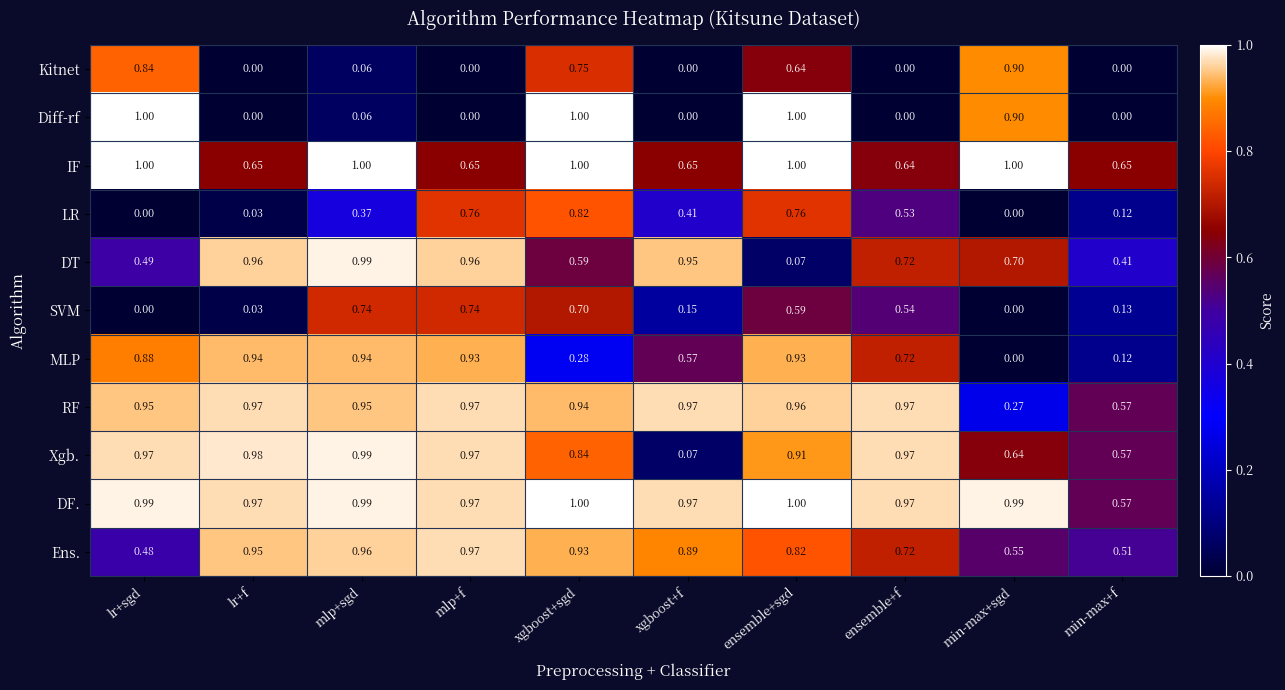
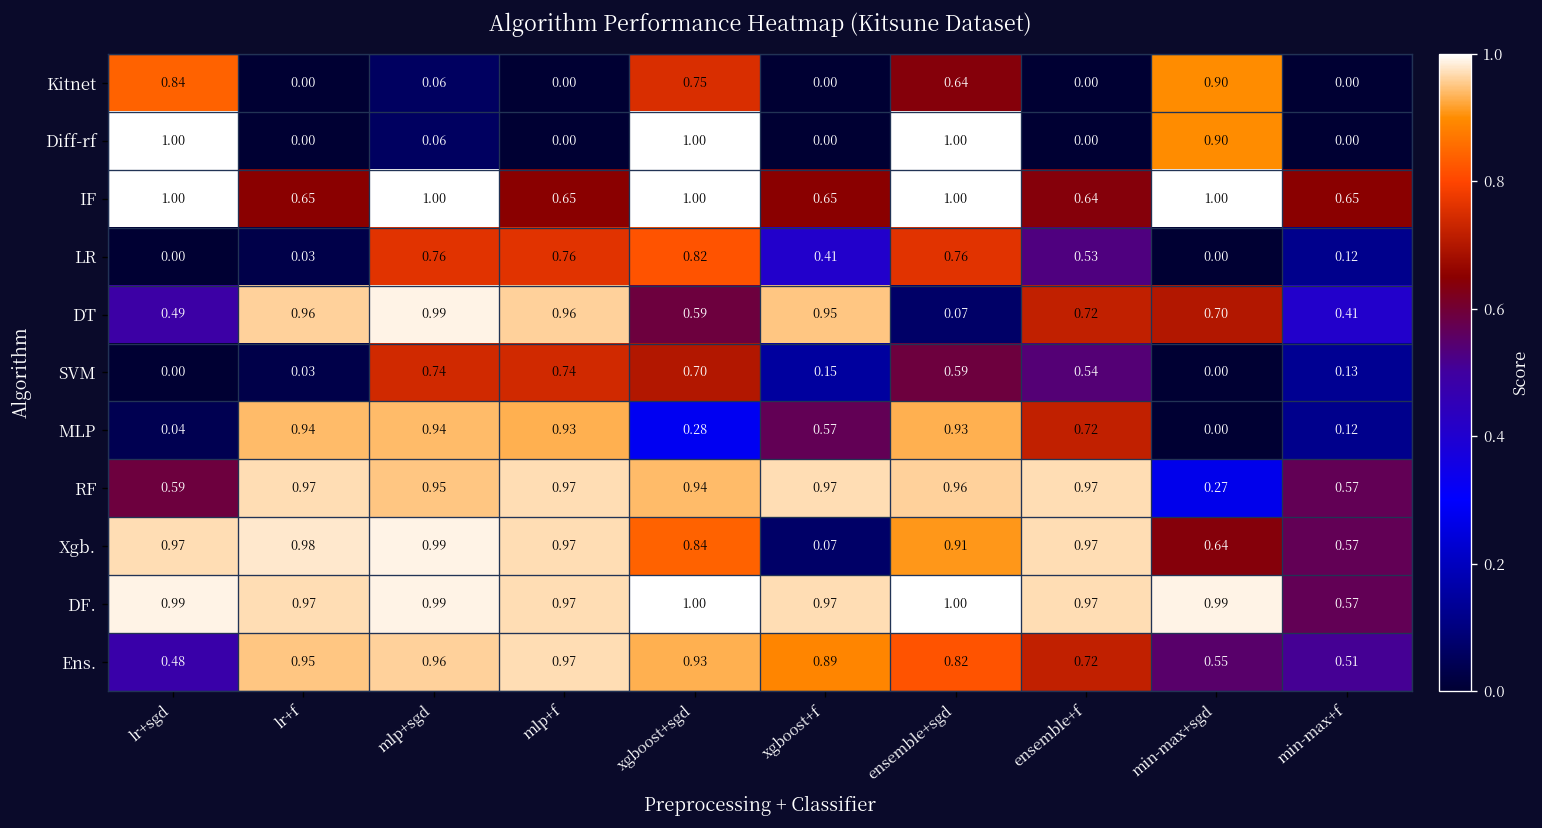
  {
    "Kitnet": {
      "lr+sgd": 0.84,
      "lr+f": 0.00,
      "mlp+sgd": 0.06,
      "mlp+f": 0.00,
      "xgboost+sgd": 0.75,
      "xgboost+f": 0.00,
      "ensemble+sgd": 0.64,
      "ensemble+f": 0.00,
      "min-max+sgd": 0.90,
      "min-max+f": 0.00
    },
    "Diff-rf": {
      "lr+sgd": 1.00,
      "lr+f": 0.00,
      "mlp+sgd": 0.06,
      "mlp+f": 0.00,
      "xgboost+sgd": 1.00,
      "xgboost+f": 0.00,
      "ensemble+sgd": 1.00,
      "ensemble+f": 0.00,
      "min-max+sgd": 0.90,
      "min-max+f": 0.00
    },
    "IF": {
      "lr+sgd": 1.00,
      "lr+f": 0.65,
      "mlp+sgd": 1.00,
      "mlp+f": 0.65,
      "xgboost+sgd": 1.00,
      "xgboost+f": 0.65,
      "ensemble+sgd": 1.00,
      "ensemble+f": 0.64,
      "min-max+sgd": 1.00,
      "min-max+f": 0.65
    },
    "LR": {
      "lr+sgd": 0.00,
      "lr+f": 0.03,
-     "mlp+sgd": 0.37,
+     "mlp+sgd": 0.76,
      "mlp+f": 0.76,
      "xgboost+sgd": 0.82,
      "xgboost+f": 0.41,
      "ensemble+sgd": 0.76,
      "ensemble+f": 0.53,
      "min-max+sgd": 0.00,
      "min-max+f": 0.12
    },
    "DT": {
      "lr+sgd": 0.49,
      "lr+f": 0.96,
      "mlp+sgd": 0.99,
      "mlp+f": 0.96,
      "xgboost+sgd": 0.59,
      "xgboost+f": 0.95,
      "ensemble+sgd": 0.07,
      "ensemble+f": 0.72,
      "min-max+sgd": 0.70,
      "min-max+f": 0.41
    },
    "SVM": {
      "lr+sgd": 0.00,
      "lr+f": 0.03,
      "mlp+sgd": 0.74,
      "mlp+f": 0.74,
      "xgboost+sgd": 0.70,
      "xgboost+f": 0.15,
      "ensemble+sgd": 0.59,
      "ensemble+f": 0.54,
      "min-max+sgd": 0.00,
      "min-max+f": 0.13
    },
    "MLP": {
-     "lr+sgd": 0.88,
+     "lr+sgd": 0.04,
      "lr+f": 0.94,
      "mlp+sgd": 0.94,
      "mlp+f": 0.93,
      "xgboost+sgd": 0.28,
      "xgboost+f": 0.57,
      "ensemble+sgd": 0.93,
      "ensemble+f": 0.72,
      "min-max+sgd": 0.00,
      "min-max+f": 0.12
    },
    "RF": {
-     "lr+sgd": 0.95,
+     "lr+sgd": 0.59,
      "lr+f": 0.97,
      "mlp+sgd": 0.95,
      "mlp+f": 0.97,
      "xgboost+sgd": 0.94,
      "xgboost+f": 0.97,
      "ensemble+sgd": 0.96,
      "ensemble+f": 0.97,
      "min-max+sgd": 0.27,
      "min-max+f": 0.57
    },
    "Xgb.": {
      "lr+sgd": 0.97,
      "lr+f": 0.98,
      "mlp+sgd": 0.99,
      "mlp+f": 0.97,
      "xgboost+sgd": 0.84,
      "xgboost+f": 0.07,
      "ensemble+sgd": 0.91,
      "ensemble+f": 0.97,
      "min-max+sgd": 0.64,
      "min-max+f": 0.57
    },
    "DF.": {
      "lr+sgd": 0.99,
      "lr+f": 0.97,
      "mlp+sgd": 0.99,
      "mlp+f": 0.97,
      "xgboost+sgd": 1.00,
      "xgboost+f": 0.97,
      "ensemble+sgd": 1.00,
      "ensemble+f": 0.97,
      "min-max+sgd": 0.99,
      "min-max+f": 0.57
    },
    "Ens.": {
      "lr+sgd": 0.48,
      "lr+f": 0.95,
      "mlp+sgd": 0.96,
      "mlp+f": 0.97,
      "xgboost+sgd": 0.93,
      "xgboost+f": 0.89,
      "ensemble+sgd": 0.82,
      "ensemble+f": 0.72,
      "min-max+sgd": 0.55,
      "min-max+f": 0.51
    }
  }
